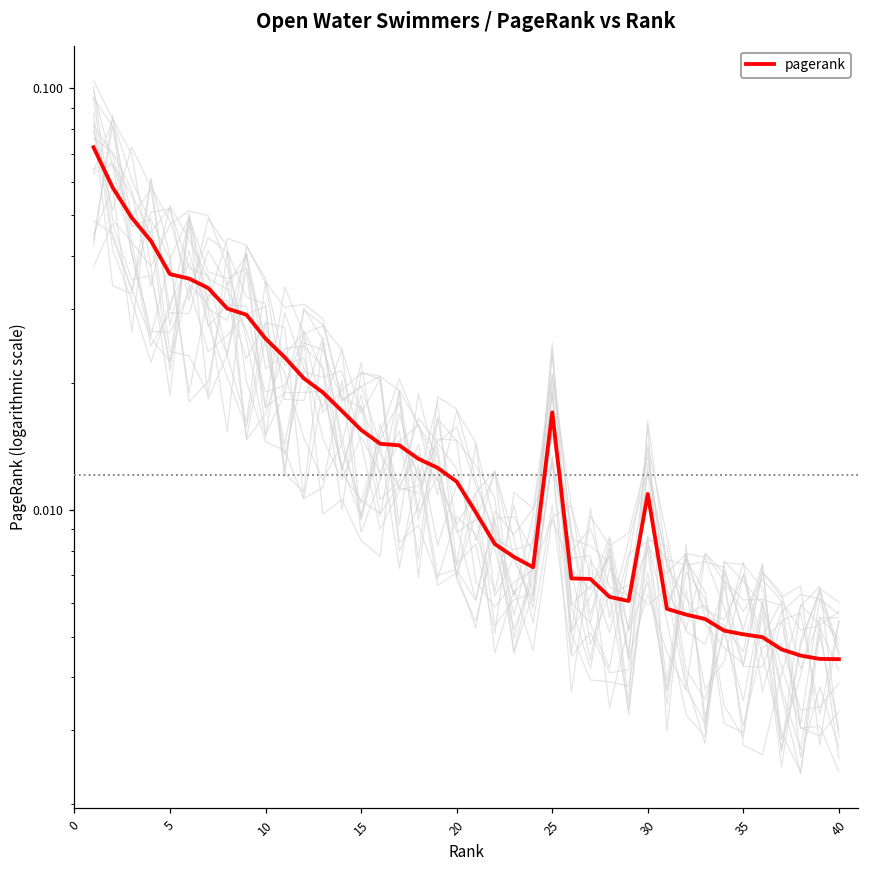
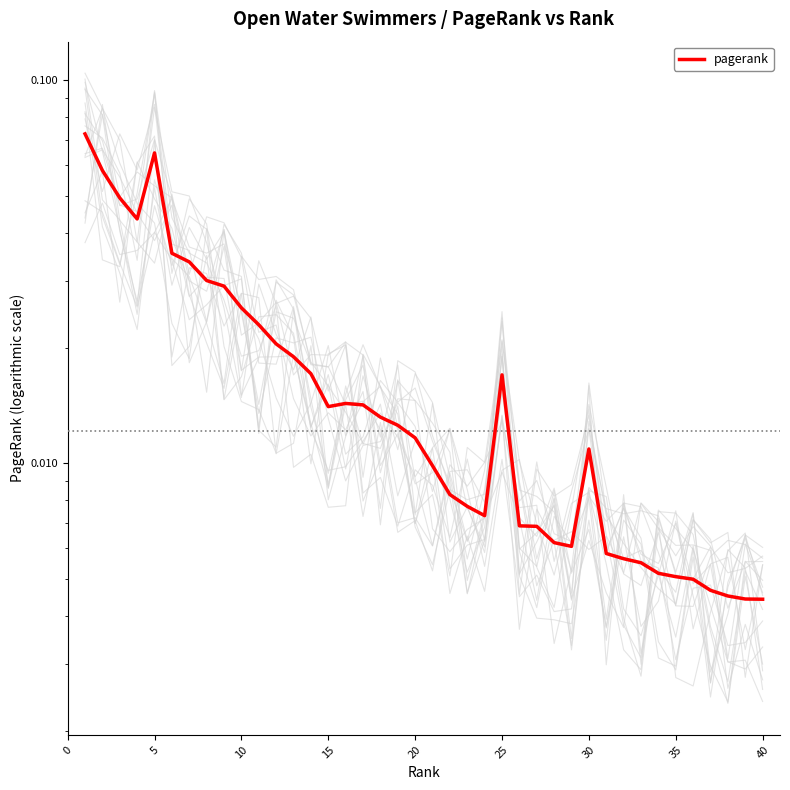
  {
    "pagerank": {
-     "5": 0.036,
-     "15": 0.0155,
+     "5": 0.065,
+     "15": 0.0141,
      "20": 0.0117,
      "25": 0.017,
      "30": 0.0109,
      "40": 0.0044
    }
  }
